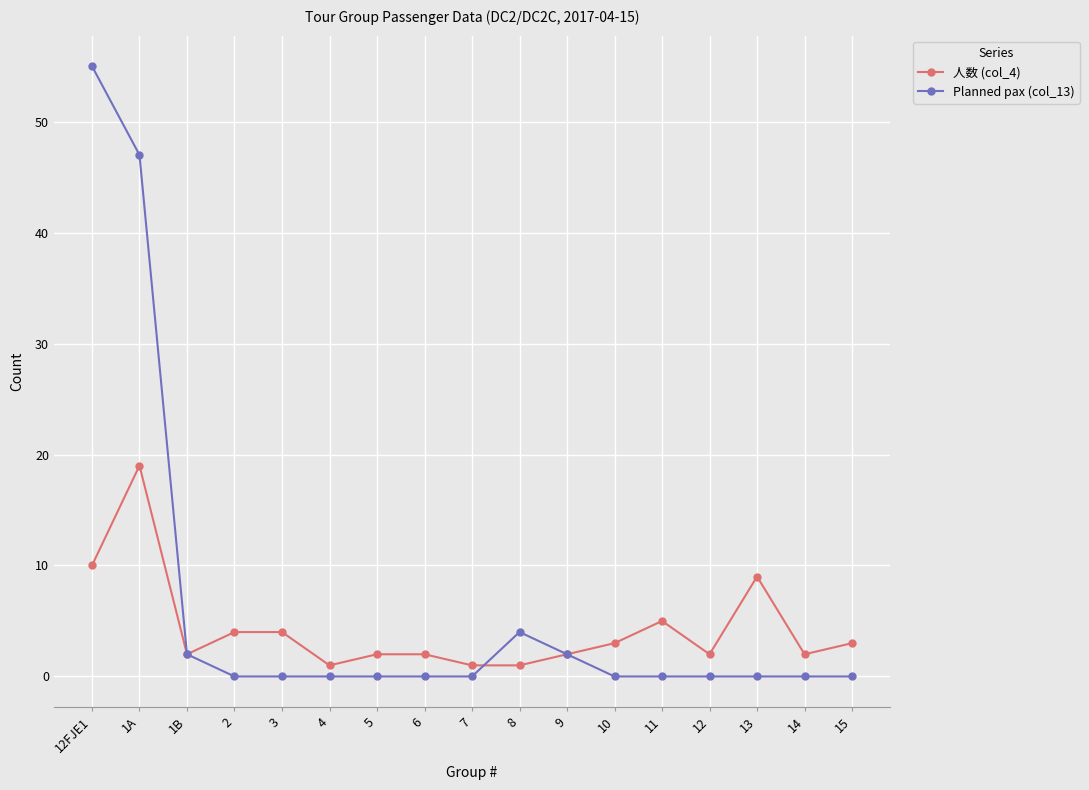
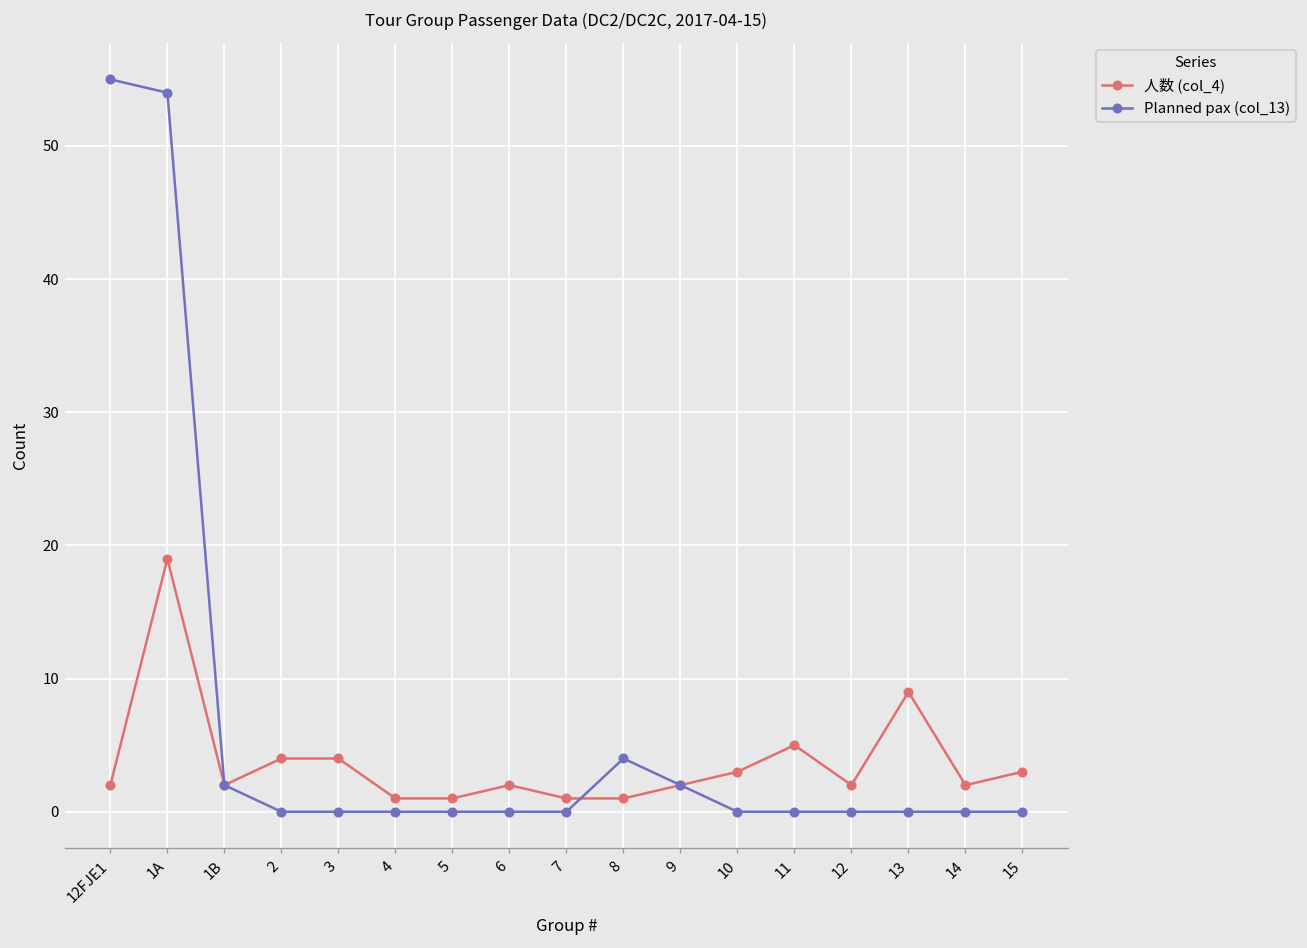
  {
    "人数 (col_4)": {
-     "12FJE1": 10,
+     "12FJE1": 2,
      "1A": 19,
      "2": 4,
      "3": 4,
      "4": 1,
-     "5": 2,
+     "5": 1,
      "6": 2,
      "7": 1,
      "8": 1,
      "10": 3,
      "11": 5,
      "12": 2,
      "13": 9,
      "14": 2,
      "15": 3
    },
    "Planned pax (col_13)": {
      "12FJE1": 55,
-     "1A": 47,
+     "1A": 54,
      "2": 0,
      "3": 0,
      "4": 0,
      "5": 0,
      "6": 0,
      "7": 0,
      "8": 4,
      "10": 0,
      "11": 0,
      "12": 0,
      "13": 0,
      "14": 0,
      "15": 0
    }
  }
